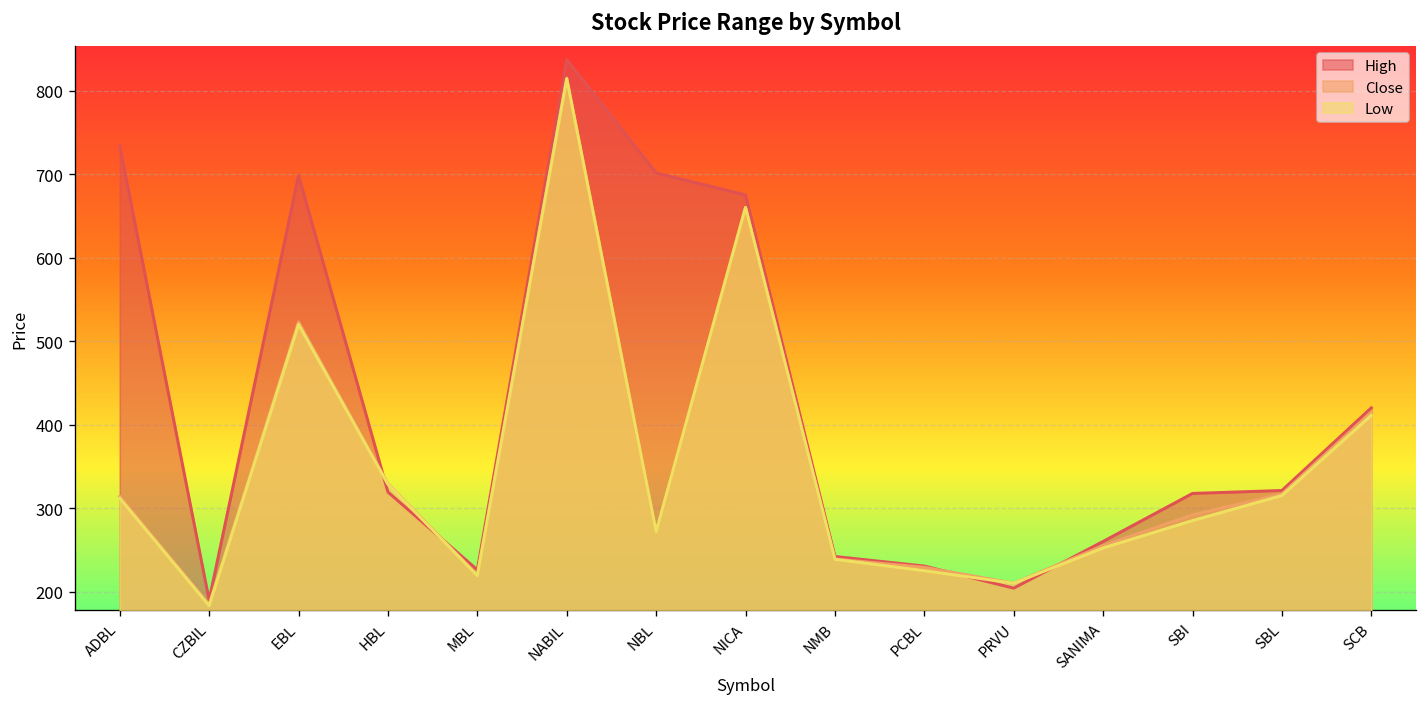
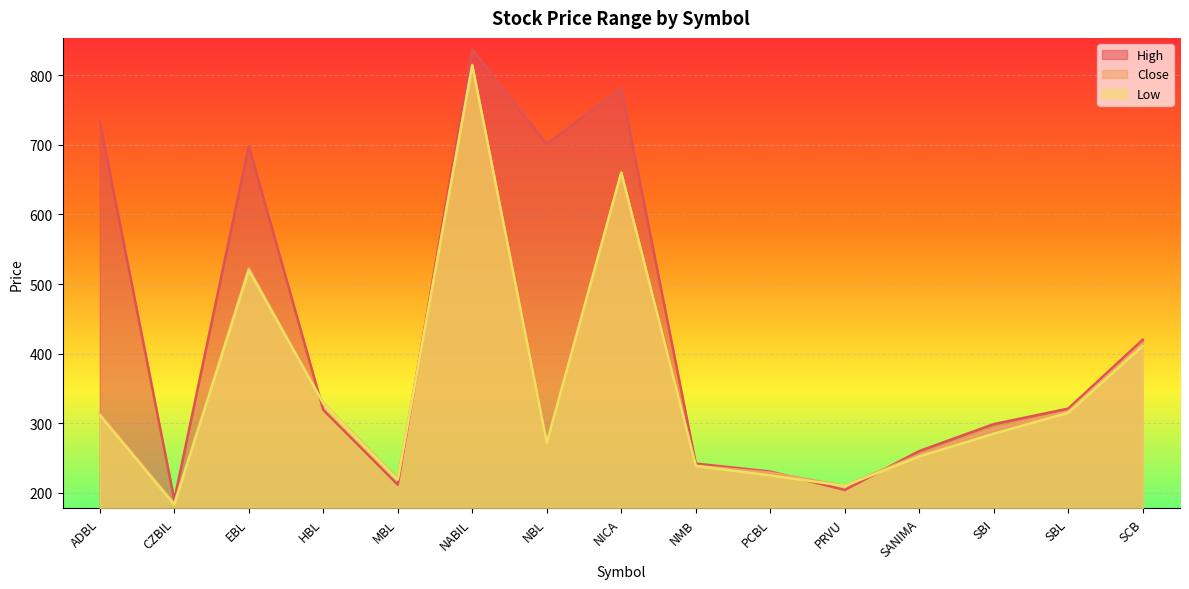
  {
    "High": {
      "ADBL": 730,
      "CZBIL": 190,
      "EBL": 700,
      "HBL": 320,
-     "MBL": 230,
+     "MBL": 210,
      "NABIL": 840,
      "NBL": 700,
-     "NICA": 680,
+     "NICA": 780,
      "PRVU": 200,
      "SANIMA": 260,
-     "SBI": 320,
+     "SBI": 300,
      "SBL": 320,
      "SCB": 420
    }
  }
